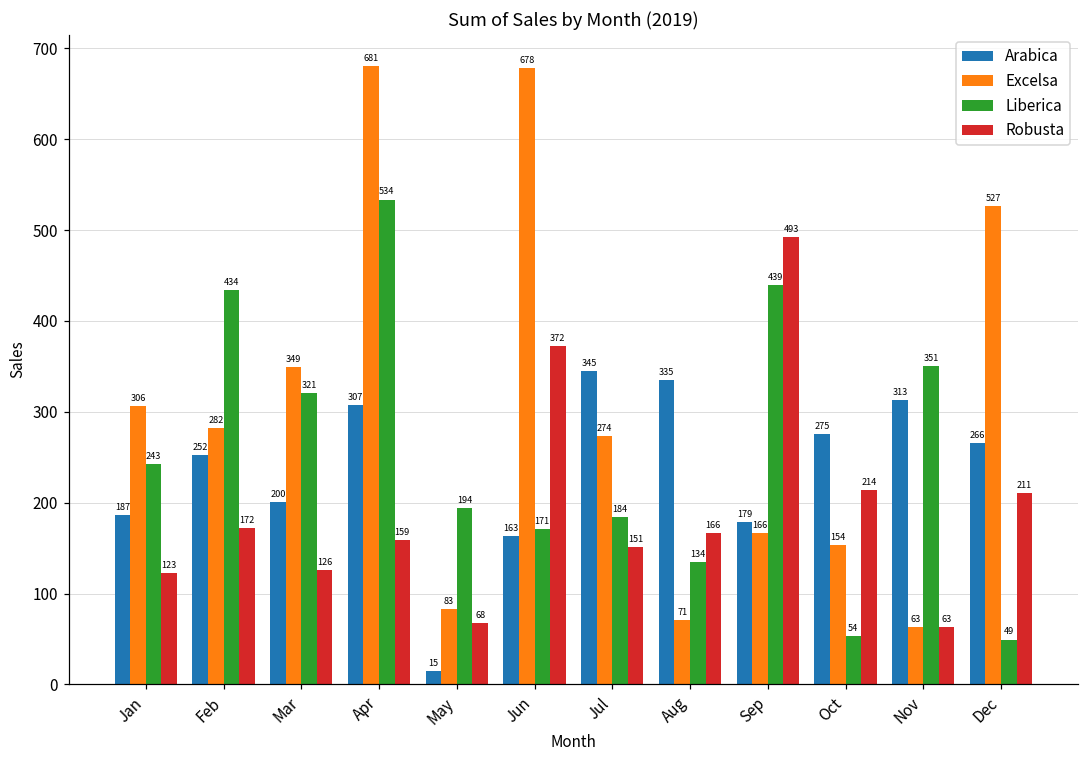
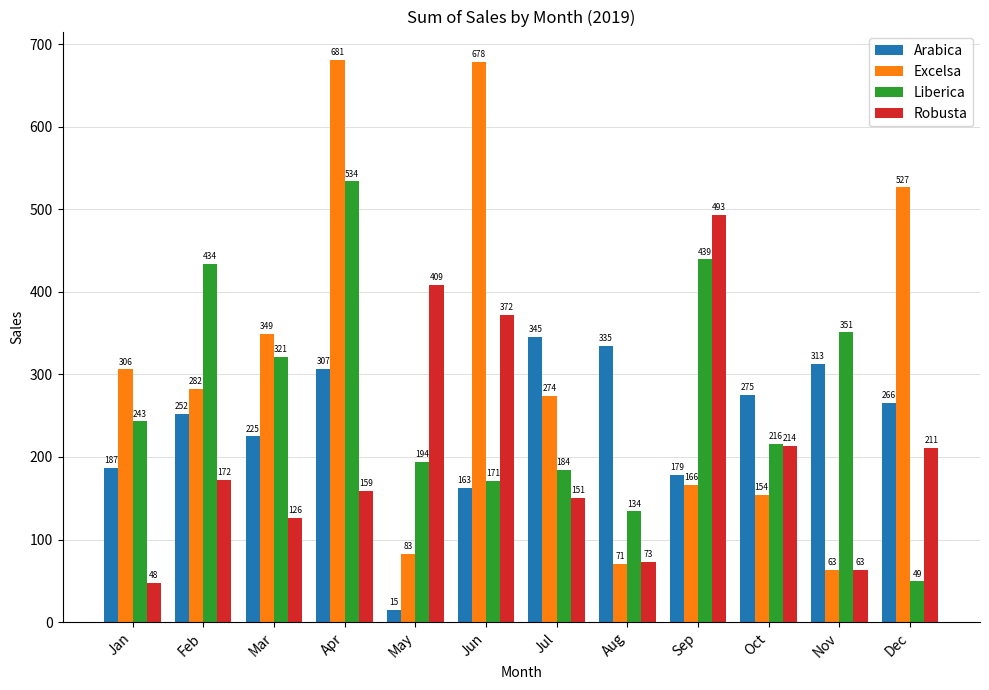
  {
    "Arabica": {
      "Jan": 187,
      "Feb": 252,
-     "Mar": 200,
+     "Mar": 225,
      "Apr": 307,
      "May": 15,
      "Jun": 163,
      "Jul": 345,
      "Aug": 335,
      "Sep": 179,
      "Oct": 275,
      "Nov": 313,
      "Dec": 266
    },
    "Excelsa": {
      "Jan": 306,
      "Feb": 282,
      "Mar": 349,
      "Apr": 681,
      "May": 83,
      "Jun": 678,
      "Jul": 274,
      "Aug": 71,
      "Sep": 166,
      "Oct": 154,
      "Nov": 63,
      "Dec": 527
    },
    "Liberica": {
      "Jan": 243,
      "Feb": 434,
      "Mar": 321,
      "Apr": 534,
      "May": 194,
      "Jun": 171,
      "Jul": 184,
      "Aug": 134,
      "Sep": 439,
-     "Oct": 54,
+     "Oct": 216,
      "Nov": 351,
      "Dec": 49
    },
    "Robusta": {
-     "Jan": 123,
+     "Jan": 48,
      "Feb": 172,
      "Mar": 126,
      "Apr": 159,
-     "May": 68,
+     "May": 409,
      "Jun": 372,
      "Jul": 151,
-     "Aug": 166,
+     "Aug": 73,
      "Sep": 493,
      "Oct": 214,
      "Nov": 63,
      "Dec": 211
    }
  }
